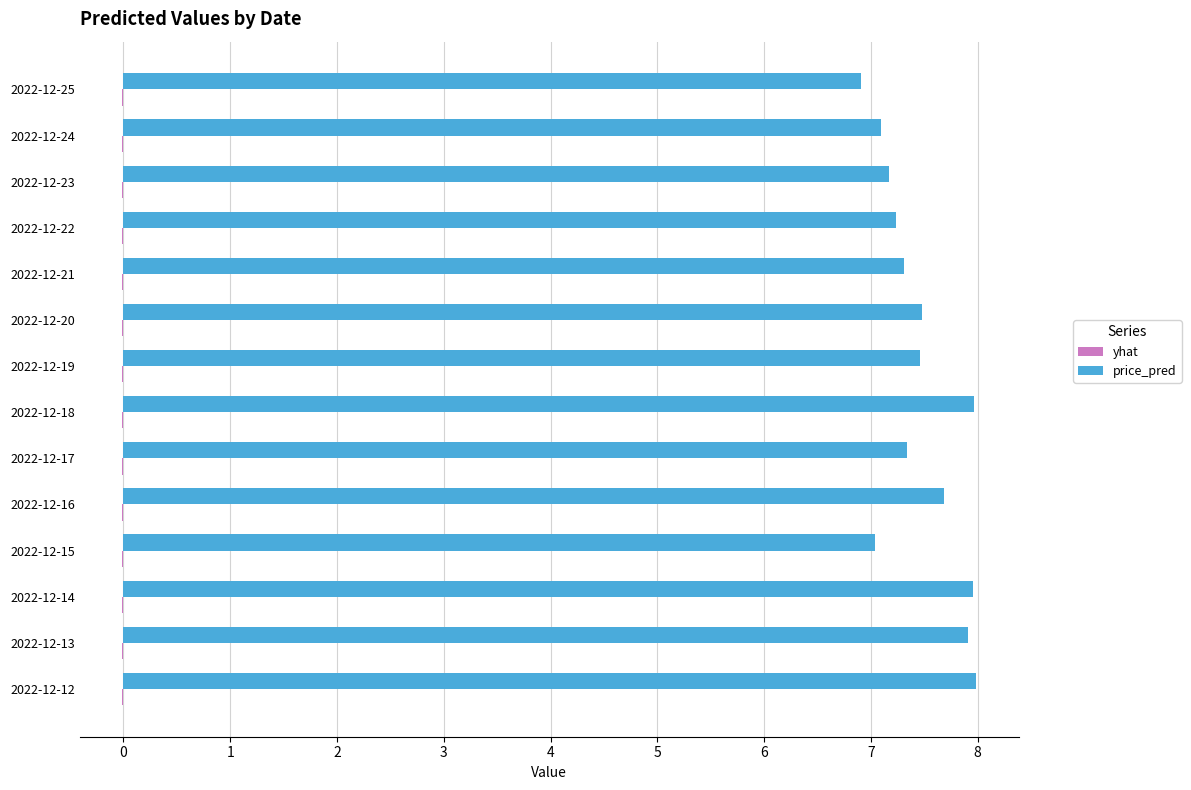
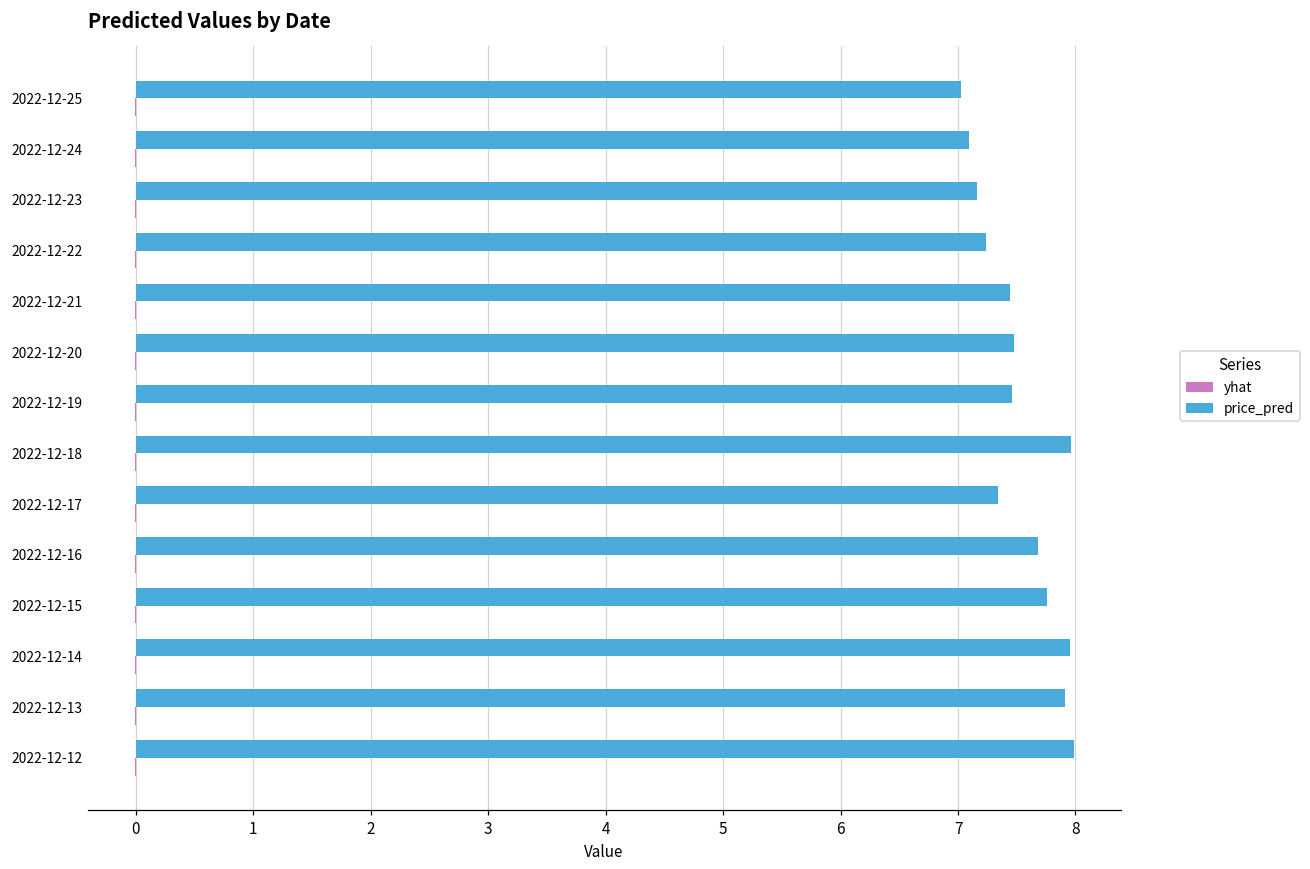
  {
    "price_pred": {
-     "2022-12-25": 6.91,
+     "2022-12-25": 7.02,
      "2022-12-24": 7.09,
      "2022-12-23": 7.17,
      "2022-12-22": 7.24,
-     "2022-12-21": 7.31,
+     "2022-12-21": 7.44,
      "2022-12-20": 7.48,
      "2022-12-19": 7.46,
      "2022-12-18": 7.96,
      "2022-12-17": 7.34,
      "2022-12-16": 7.68,
-     "2022-12-15": 7.04,
+     "2022-12-15": 7.76,
      "2022-12-14": 7.96,
      "2022-12-13": 7.91,
      "2022-12-12": 7.99
    }
  }
